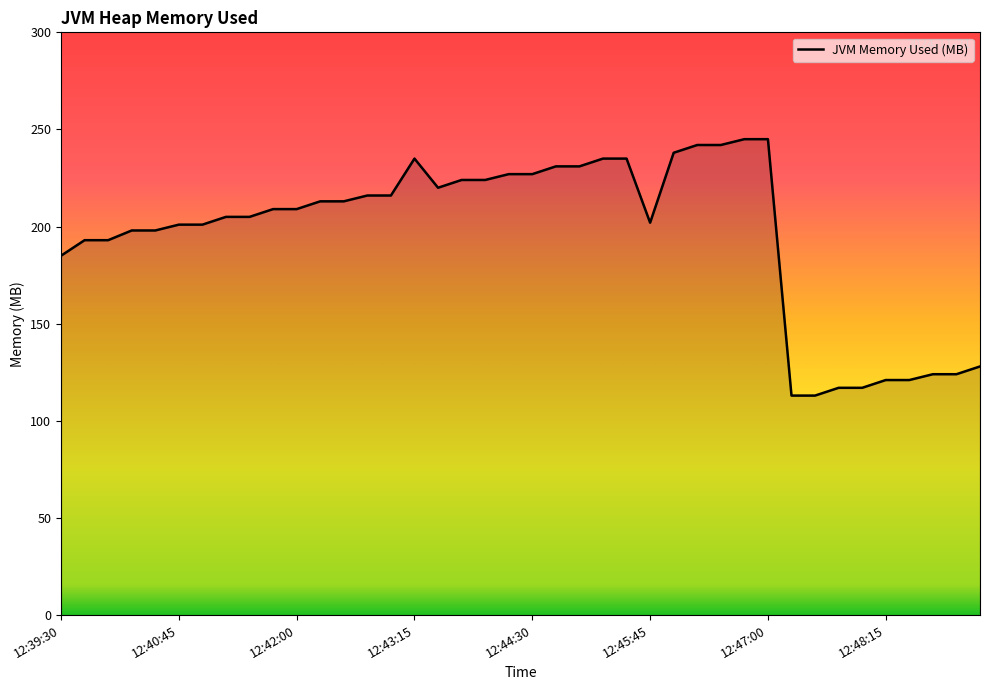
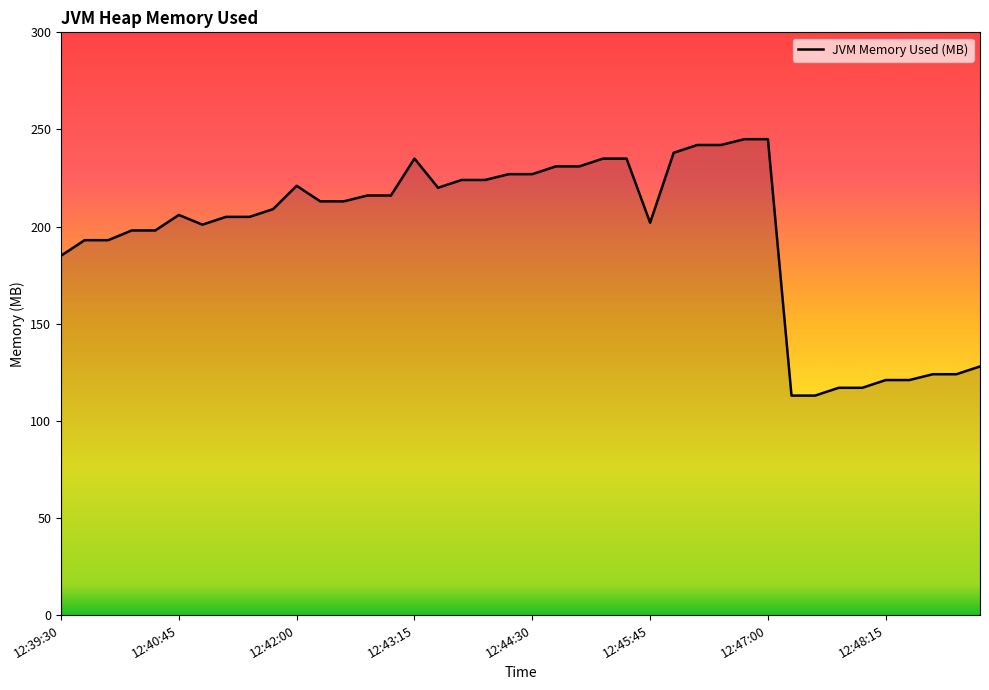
  {
    "12:39:30": 185,
-   "12:40:45": 201,
-   "12:42:00": 209,
+   "12:40:45": 206,
+   "12:42:00": 221,
    "12:43:15": 235,
    "12:44:30": 227,
    "12:45:45": 202,
    "12:47:00": 245,
    "12:48:15": 121
  }
